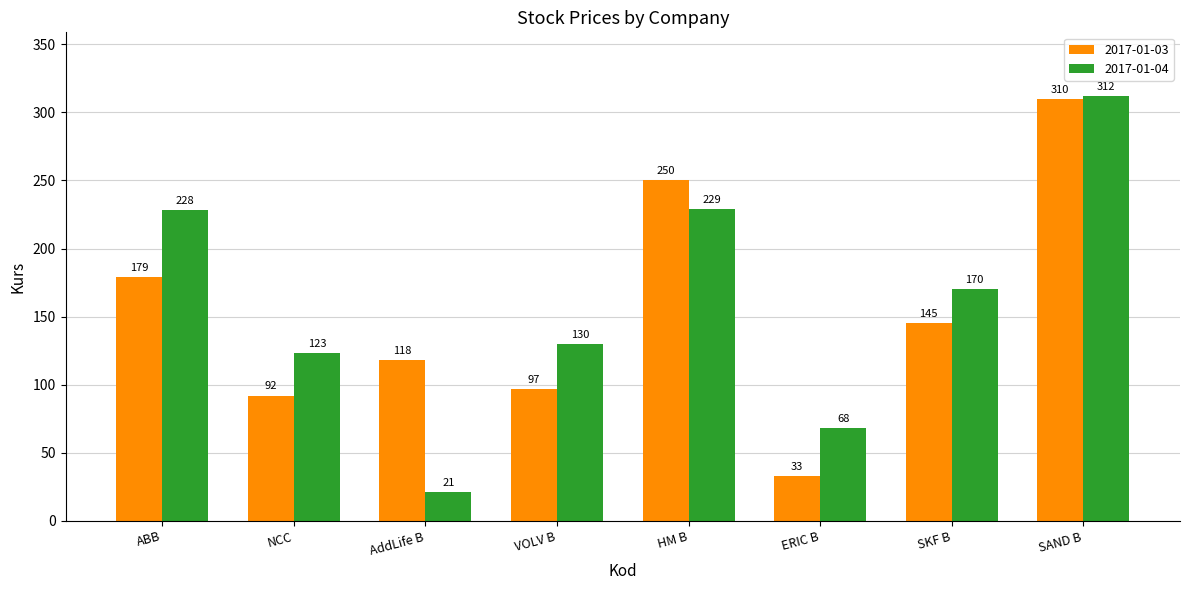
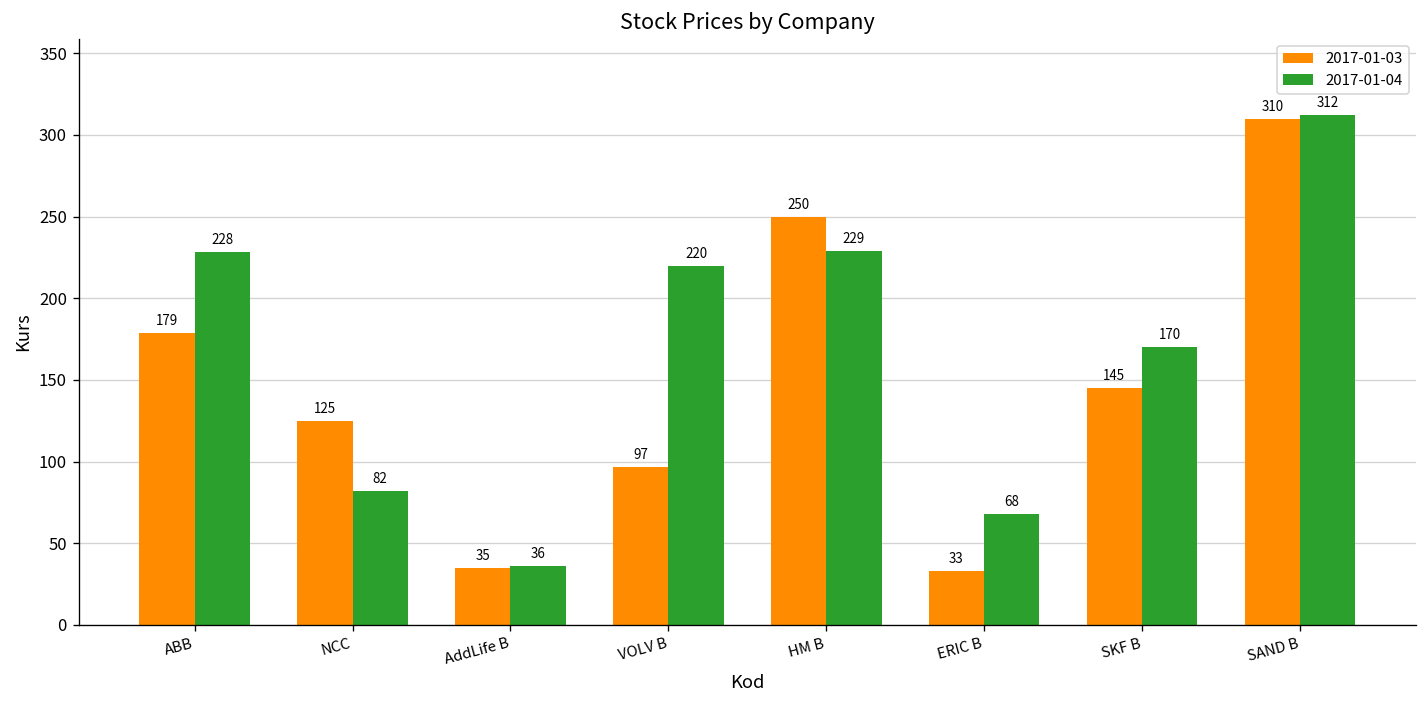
  {
    "2017-01-03": {
      "ABB": 179,
-     "NCC": 92,
-     "AddLife B": 118,
+     "NCC": 125,
+     "AddLife B": 35,
      "VOLV B": 97,
      "HM B": 250,
      "ERIC B": 33,
      "SKF B": 145,
      "SAND B": 310
    },
    "2017-01-04": {
      "ABB": 228,
-     "NCC": 123,
-     "AddLife B": 21,
-     "VOLV B": 130,
+     "NCC": 82,
+     "AddLife B": 36,
+     "VOLV B": 220,
      "HM B": 229,
      "ERIC B": 68,
      "SKF B": 170,
      "SAND B": 312
    }
  }
